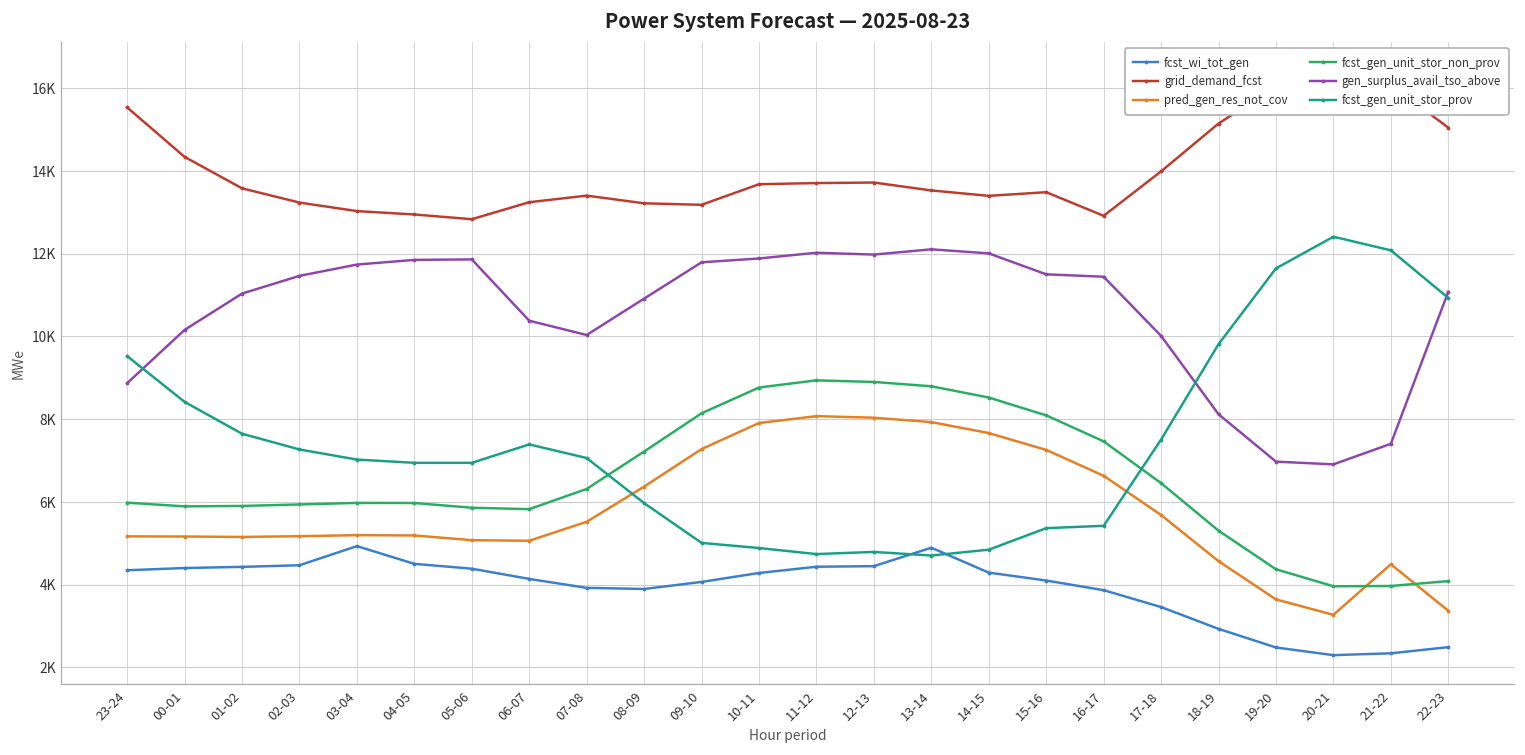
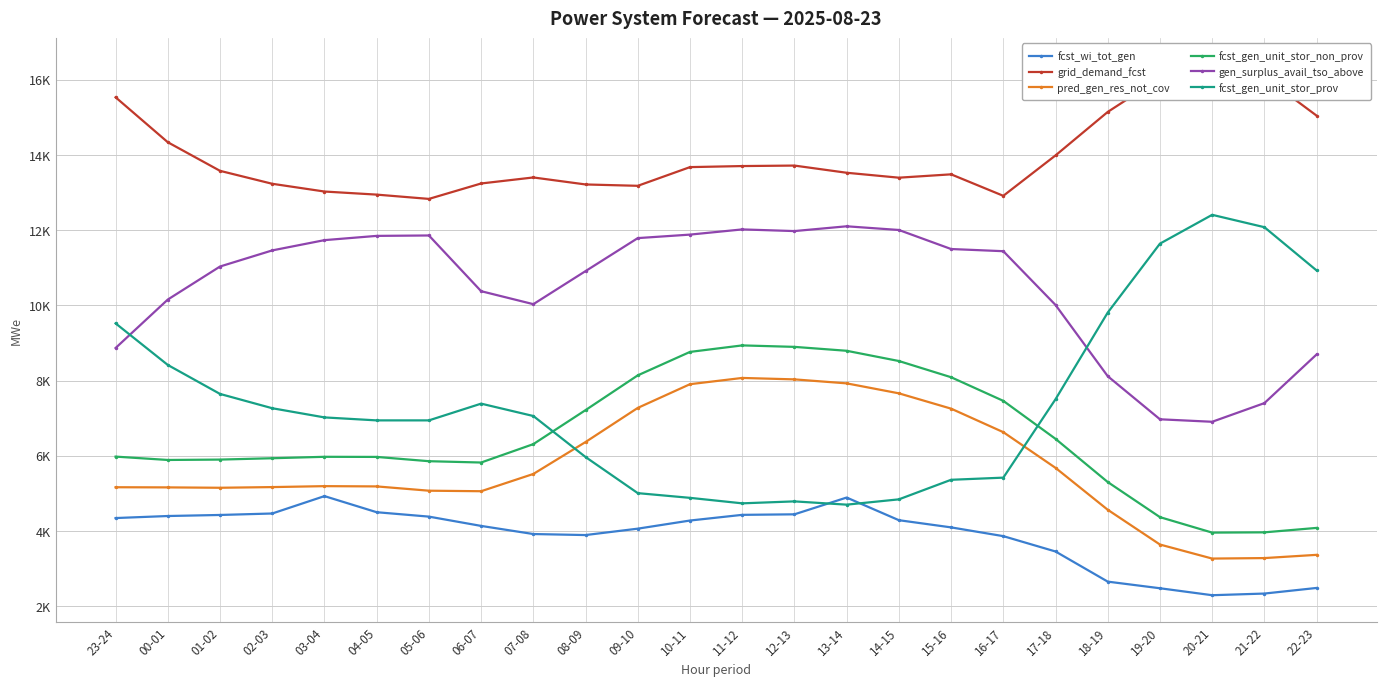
  {
    "fcst_wi_tot_gen": {
      "23-24": 4300,
      "00-01": 4400,
      "01-02": 4400,
      "02-03": 4500,
      "03-04": 4900,
      "04-05": 4500,
      "05-06": 4400,
      "06-07": 4100,
      "07-08": 3900,
      "08-09": 3900,
      "09-10": 4100,
      "10-11": 4300,
      "11-12": 4400,
      "12-13": 4400,
      "13-14": 4900,
      "14-15": 4300,
      "15-16": 4100,
      "16-17": 3900,
      "17-18": 3500,
-     "18-19": 2900,
+     "18-19": 2700,
      "19-20": 2500,
      "20-21": 2300,
      "21-22": 2300,
      "22-23": 2500
    },
    "grid_demand_fcst": {
      "23-24": 15500,
      "00-01": 14300,
      "01-02": 13600,
      "02-03": 13200,
      "03-04": 13000,
      "04-05": 12900,
      "05-06": 12800,
      "06-07": 13200,
      "07-08": 13400,
      "08-09": 13200,
      "09-10": 13200,
      "10-11": 13700,
      "11-12": 13700,
      "12-13": 13700,
      "13-14": 13500,
      "14-15": 13400,
      "15-16": 13500,
      "16-17": 12900,
      "17-18": 14000,
      "18-19": 15100,
      "22-23": 15000
    },
    "pred_gen_res_not_cov": {
      "23-24": 5200,
      "00-01": 5200,
      "01-02": 5200,
      "02-03": 5200,
      "03-04": 5200,
      "04-05": 5200,
      "05-06": 5100,
      "06-07": 5100,
      "07-08": 5500,
      "08-09": 6400,
      "09-10": 7300,
      "10-11": 7900,
      "11-12": 8100,
      "12-13": 8000,
      "13-14": 7900,
      "14-15": 7700,
      "15-16": 7300,
      "16-17": 6600,
      "17-18": 5700,
      "18-19": 4600,
      "19-20": 3600,
      "20-21": 3300,
-     "21-22": 4500,
+     "21-22": 3300,
      "22-23": 3400
    },
    "gen_surplus_avail_tso_above": {
      "23-24": 8900,
      "00-01": 10200,
      "01-02": 11000,
      "02-03": 11500,
      "03-04": 11700,
      "04-05": 11800,
      "05-06": 11900,
      "06-07": 10400,
      "07-08": 10000,
      "08-09": 10900,
      "09-10": 11800,
      "10-11": 11900,
      "11-12": 12000,
      "12-13": 12000,
      "13-14": 12100,
      "14-15": 12000,
      "15-16": 11500,
      "16-17": 11400,
      "17-18": 10000,
      "18-19": 8100,
      "19-20": 7000,
      "20-21": 6900,
      "21-22": 7400,
-     "22-23": 11100
+     "22-23": 8700
    }
  }
